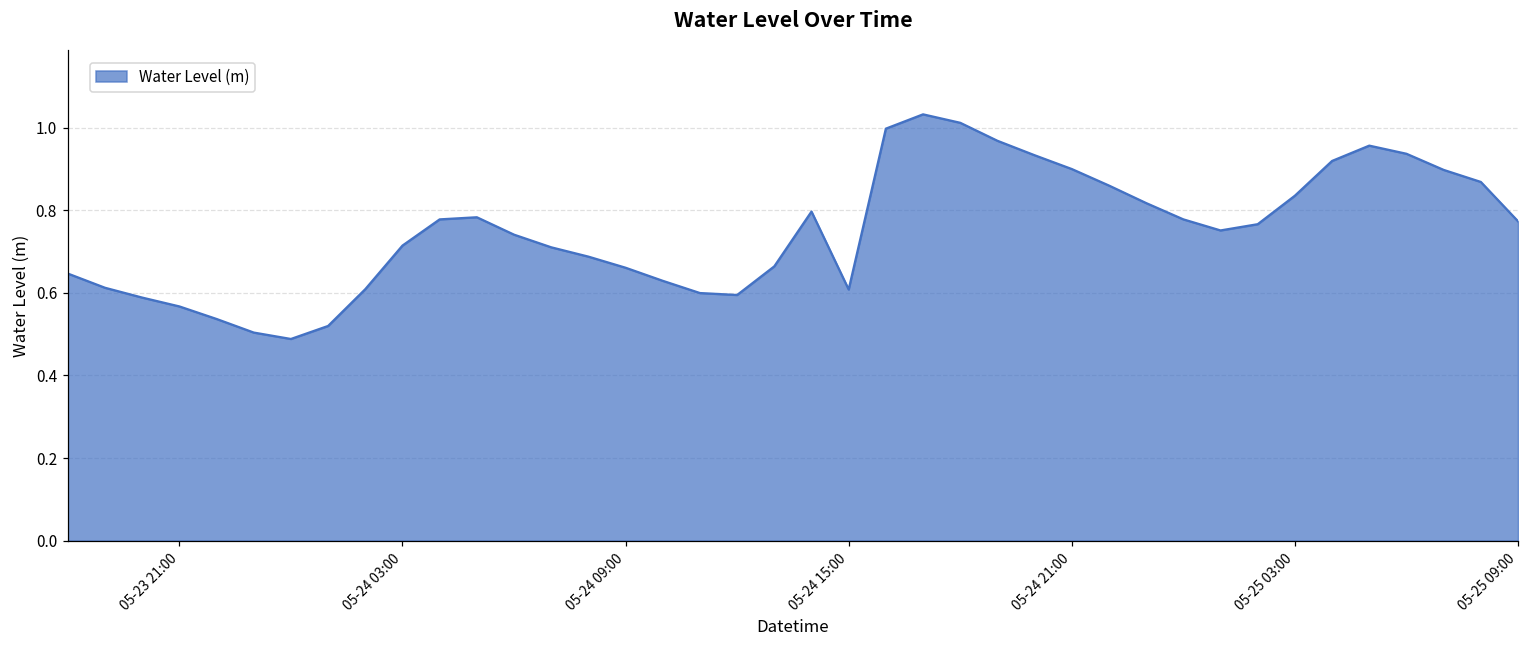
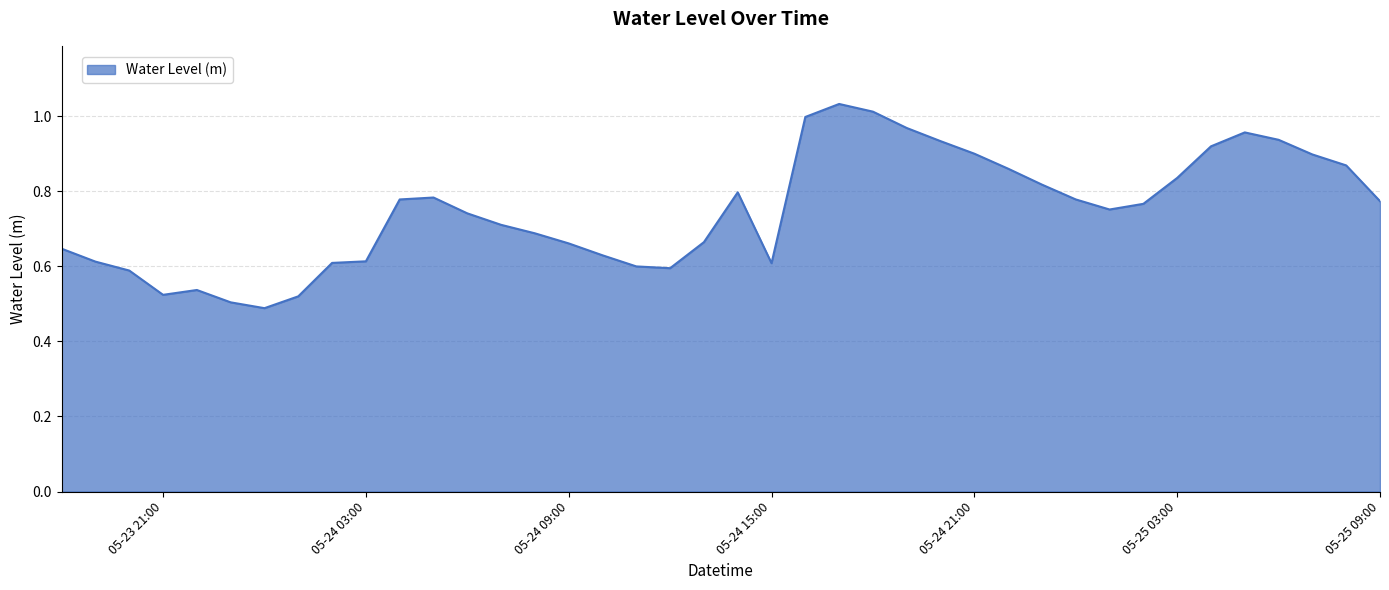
  {
-   "05-23 21:00": 0.57,
-   "05-24 03:00": 0.71,
+   "05-23 21:00": 0.52,
+   "05-24 03:00": 0.61,
    "05-24 09:00": 0.66,
    "05-24 15:00": 0.61,
    "05-24 21:00": 0.90,
    "05-25 03:00": 0.84,
    "05-25 09:00": 0.77
  }
